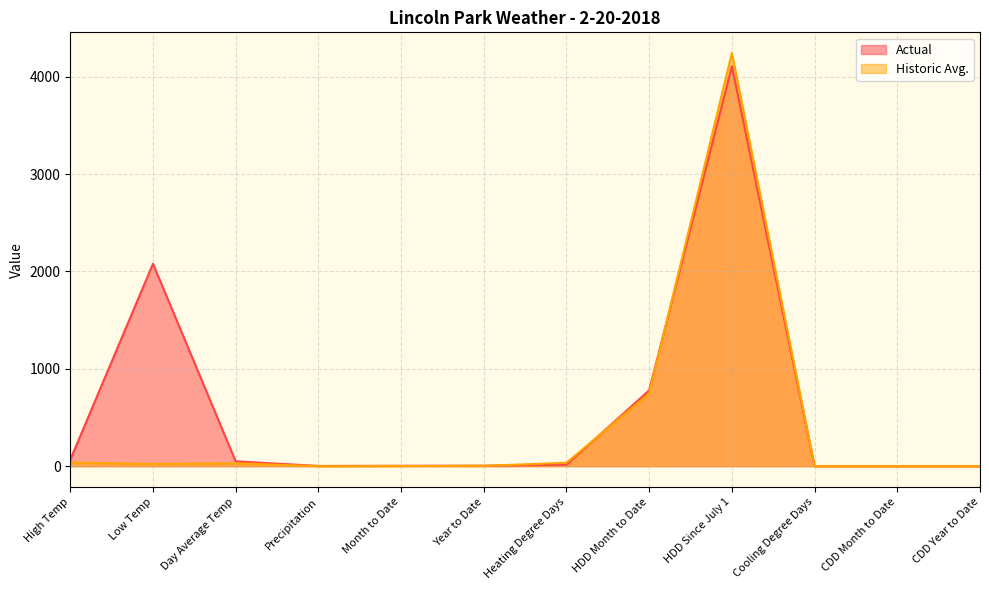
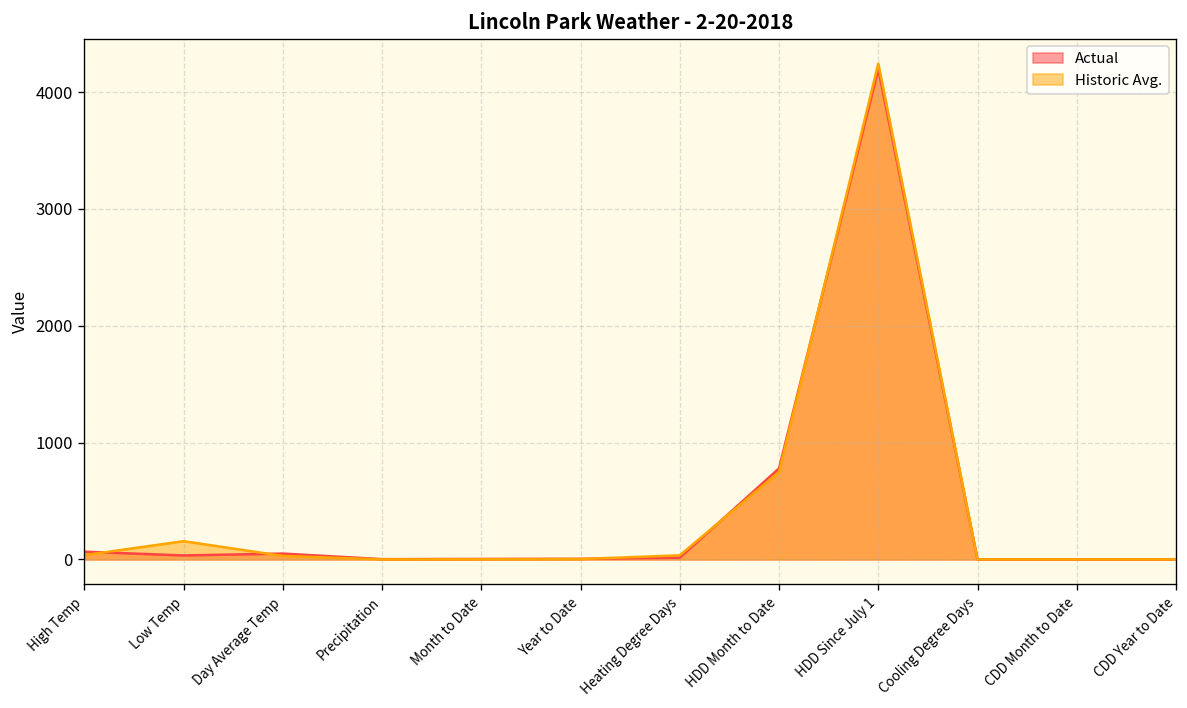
  {
    "Actual": {
      "High Temp": 100,
-     "Low Temp": 2100,
+     "Low Temp": 0,
      "HDD Month to Date": 800,
-     "HDD Since July 1": 4100
+     "HDD Since July 1": 4200
    },
    "Historic Avg.": {
      "High Temp": 0,
-     "Low Temp": 0,
+     "Low Temp": 200,
      "HDD Month to Date": 700,
      "HDD Since July 1": 4200
    }
  }
